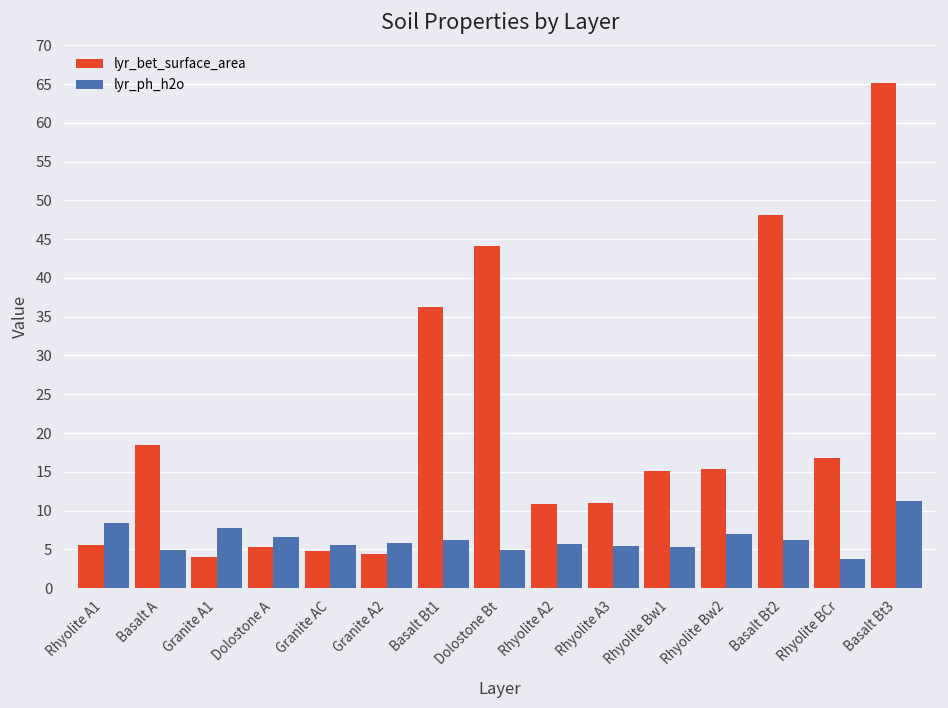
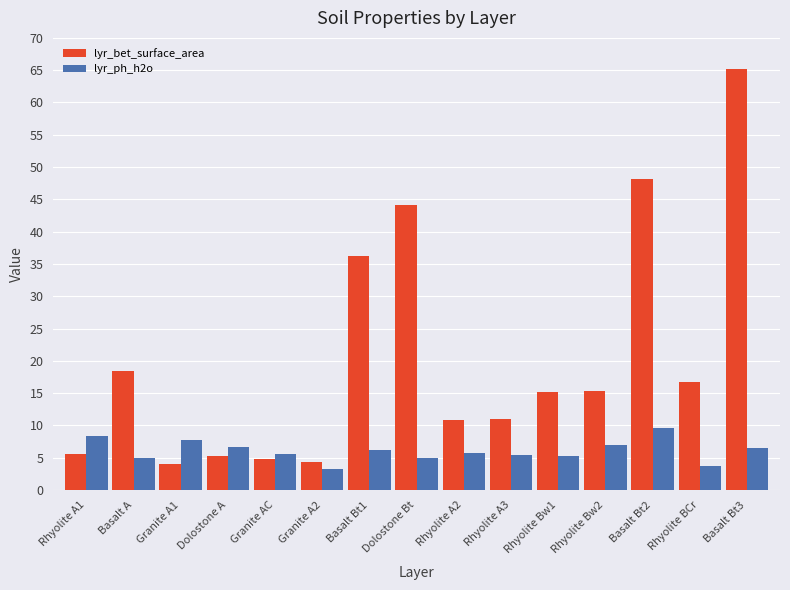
  {
    "lyr_bet_surface_area": {
      "Rhyolite A1": 6,
      "Basalt A": 18,
      "Granite A1": 4,
      "Dolostone A": 5,
      "Granite AC": 5,
      "Granite A2": 4,
      "Basalt Bt1": 36,
      "Dolostone Bt": 44,
      "Rhyolite A2": 11,
      "Rhyolite A3": 11,
      "Rhyolite Bw1": 15,
      "Rhyolite Bw2": 15,
      "Basalt Bt2": 48,
      "Rhyolite BCr": 17,
      "Basalt Bt3": 65
    },
    "lyr_ph_h2o": {
      "Rhyolite A1": 8,
      "Basalt A": 5,
      "Granite A1": 8,
      "Dolostone A": 7,
      "Granite AC": 6,
-     "Granite A2": 6,
+     "Granite A2": 3,
      "Basalt Bt1": 6,
      "Dolostone Bt": 5,
      "Rhyolite A2": 6,
      "Rhyolite A3": 5,
      "Rhyolite Bw1": 5,
      "Rhyolite Bw2": 7,
-     "Basalt Bt2": 6,
+     "Basalt Bt2": 10,
      "Rhyolite BCr": 4,
-     "Basalt Bt3": 11
+     "Basalt Bt3": 7
    }
  }
